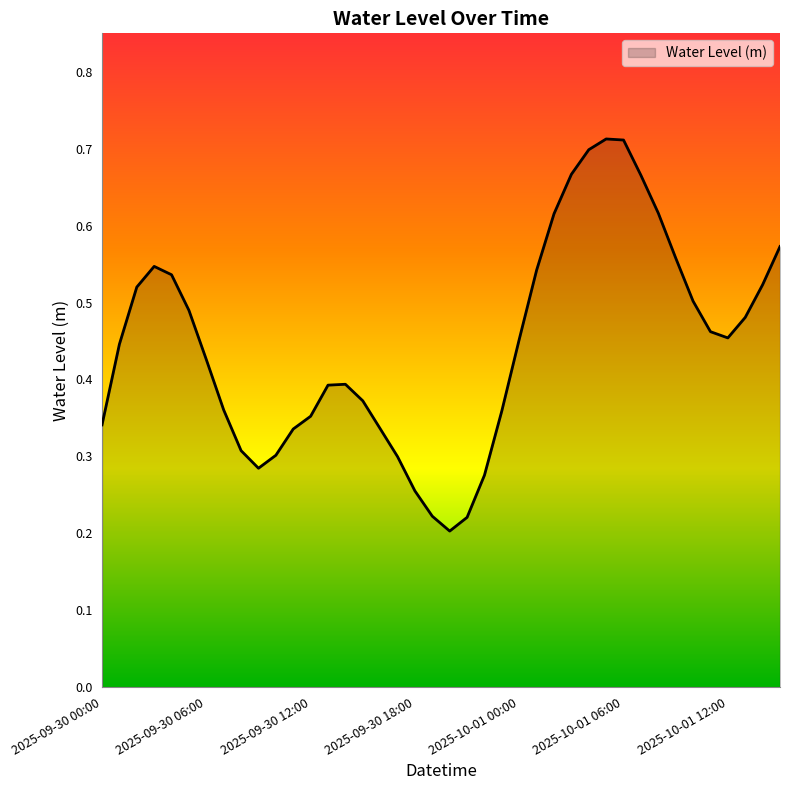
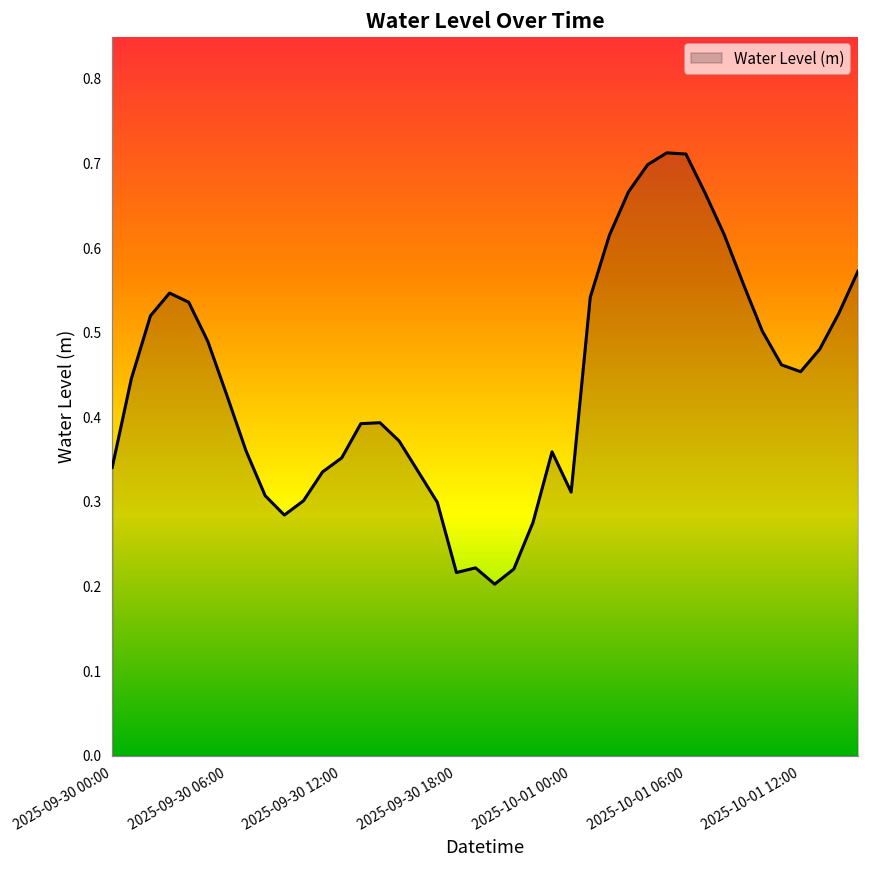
  {
    "2025-09-30 00:00": 0.34,
    "2025-09-30 06:00": 0.43,
    "2025-09-30 12:00": 0.35,
-   "2025-09-30 18:00": 0.25,
-   "2025-10-01 00:00": 0.45,
+   "2025-09-30 18:00": 0.22,
+   "2025-10-01 00:00": 0.31,
    "2025-10-01 06:00": 0.71,
    "2025-10-01 12:00": 0.45
  }
